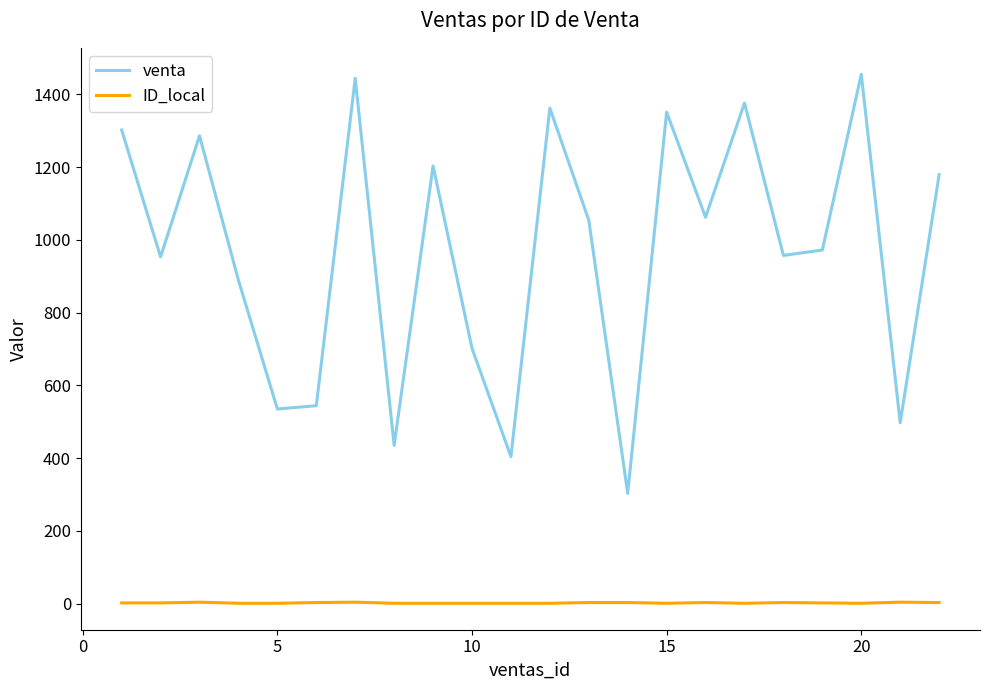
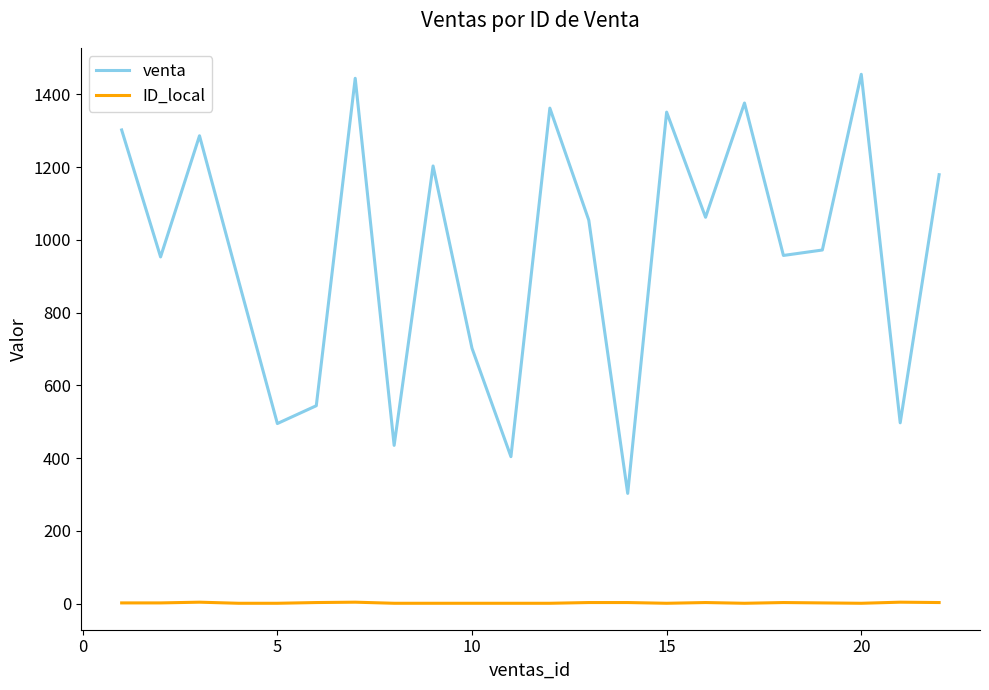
  {
    "venta": {
-     "5": 540,
+     "5": 500,
      "10": 700,
      "15": 1350,
      "20": 1460
    },
    "ID_local": {
      "5": 0,
      "10": 0,
      "15": 0,
      "20": 0
    }
  }
